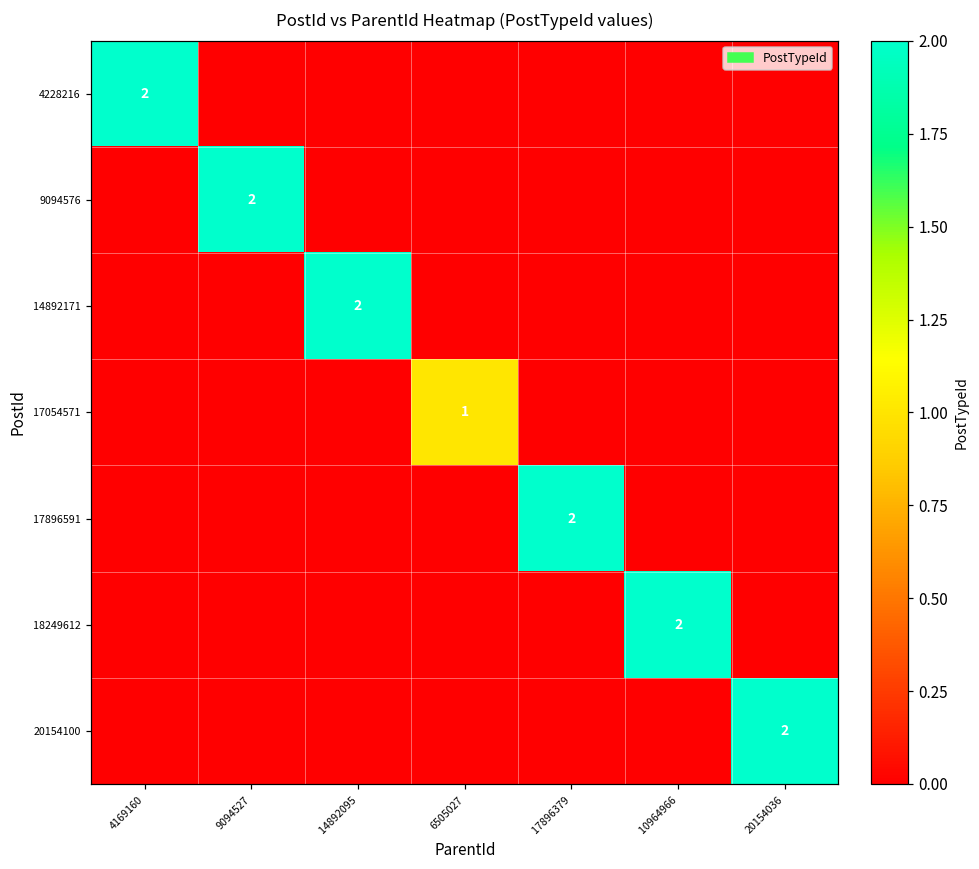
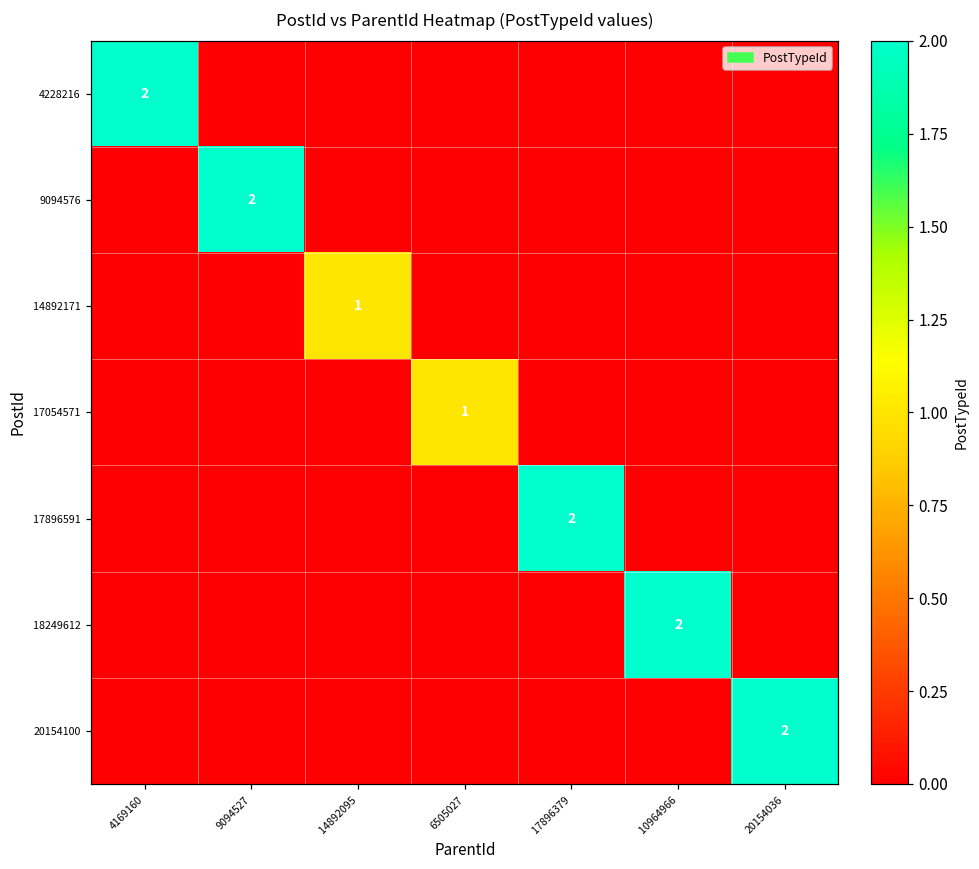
  {
    "4228216": {
      "4169160": 2
    },
    "9094576": {
      "9094527": 2
    },
    "14892171": {
-     "14892095": 2
+     "14892095": 1
    },
    "17054571": {
      "6505027": 1
    },
    "17896591": {
      "17896379": 2
    },
    "18249612": {
      "10964966": 2
    },
    "20154100": {
      "20154036": 2
    }
  }
